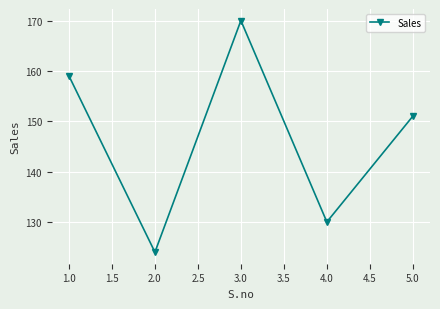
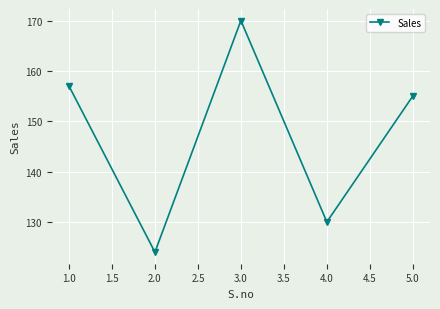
  {
-   "1.0": 159,
+   "1.0": 157,
    "2.0": 124,
    "3.0": 170,
    "4.0": 130,
-   "5.0": 151
+   "5.0": 155
  }
